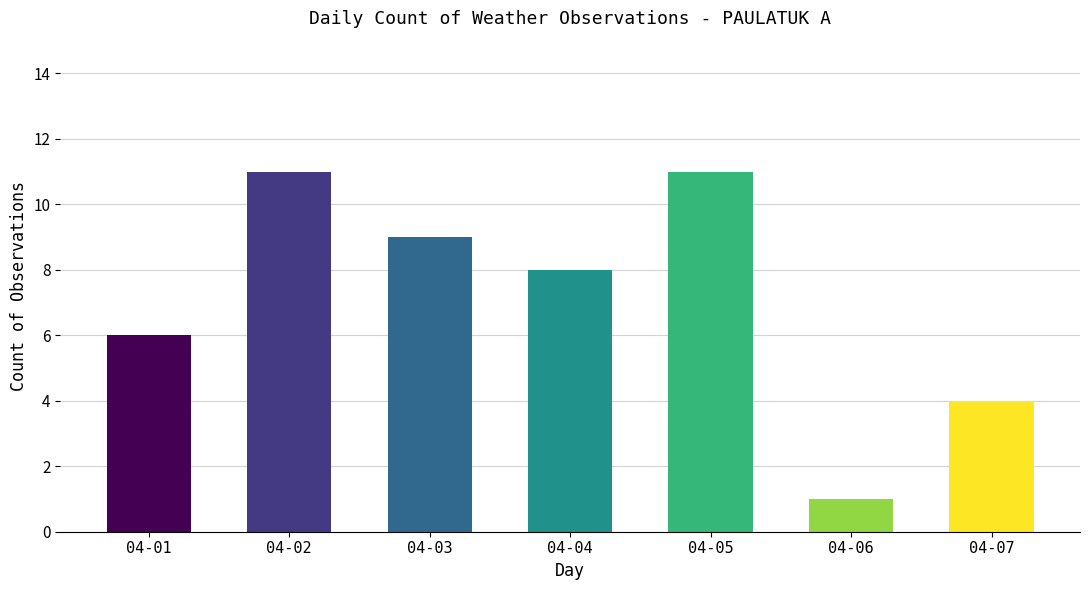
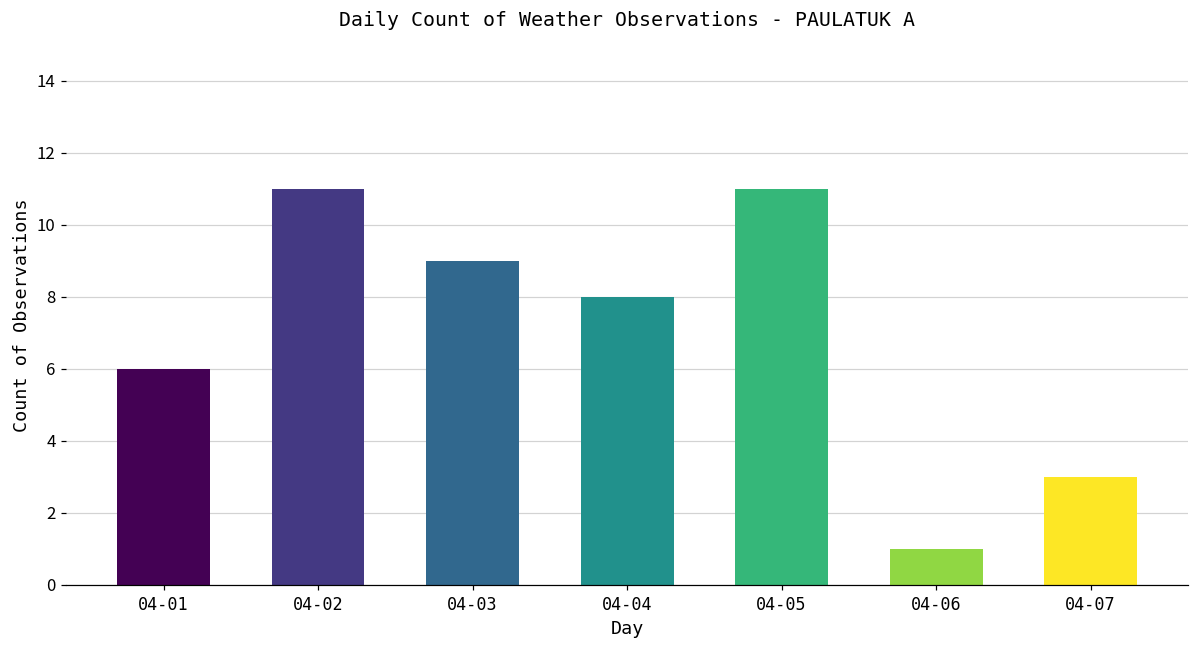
  {
    "04-01": 6,
    "04-02": 11,
    "04-03": 9,
    "04-04": 8,
    "04-05": 11,
    "04-06": 1,
-   "04-07": 4
+   "04-07": 3
  }
